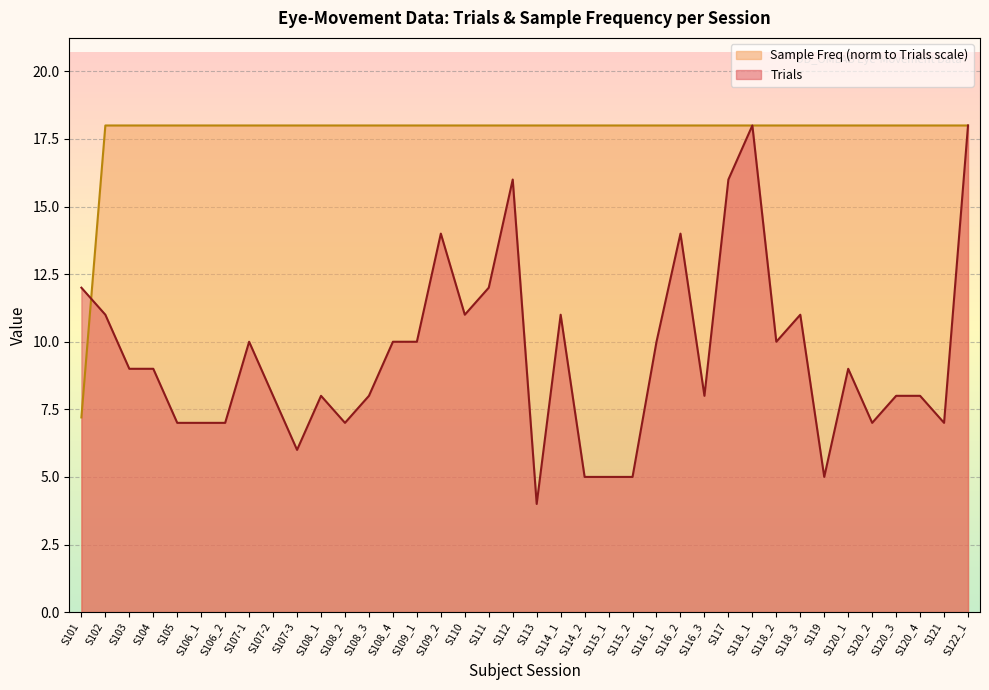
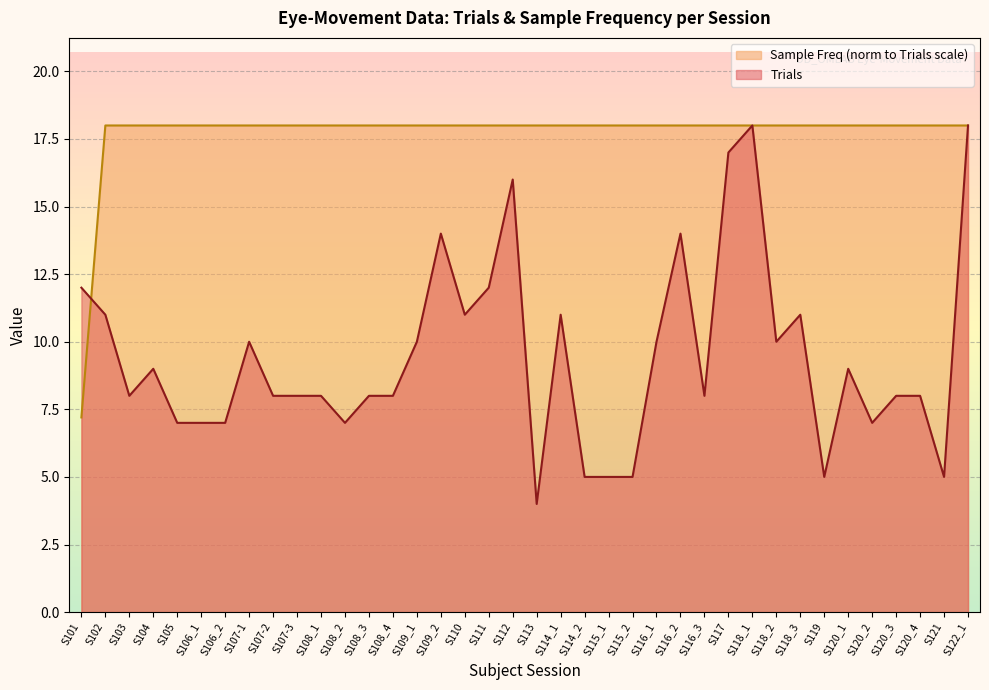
  {
    "Sample Freq (norm to Trials scale)": {
      "S101": 7.2,
      "S102": 18,
      "S103": 18,
      "S104": 18,
      "S105": 18,
      "S106_1": 18,
      "S106_2": 18,
      "S107-1": 18,
      "S107-2": 18,
      "S107-3": 18,
      "S108_1": 18,
      "S108_2": 18,
      "S108_3": 18,
      "S108_4": 18,
      "S109_1": 18,
      "S109_2": 18,
      "S110": 18,
      "S111": 18,
      "S112": 18,
      "S113": 18,
      "S114_1": 18,
      "S114_2": 18,
      "S115_1": 18,
      "S115_2": 18,
      "S116_1": 18,
      "S116_2": 18,
      "S116_3": 18,
      "S117": 18,
      "S118_2": 18,
      "S118_3": 18,
      "S119": 18,
      "S120_1": 18,
      "S120_2": 18,
      "S120_3": 18,
      "S120_4": 18,
      "S121": 18
    },
    "Trials": {
      "S101": 12,
      "S102": 11,
-     "S103": 9,
+     "S103": 8,
      "S104": 9,
      "S105": 7,
      "S106_1": 7,
      "S106_2": 7,
      "S107-1": 10,
      "S107-2": 8,
-     "S107-3": 6,
+     "S107-3": 8,
      "S108_1": 8,
      "S108_2": 7,
      "S108_3": 8,
-     "S108_4": 10,
+     "S108_4": 8,
      "S109_1": 10,
      "S109_2": 14,
      "S110": 11,
      "S111": 12,
      "S112": 16,
      "S113": 4,
      "S114_1": 11,
      "S114_2": 5,
      "S115_1": 5,
      "S115_2": 5,
      "S116_1": 10,
      "S116_2": 14,
      "S116_3": 8,
-     "S117": 16,
+     "S117": 17,
      "S118_2": 10,
      "S118_3": 11,
      "S119": 5,
      "S120_1": 9,
      "S120_2": 7,
      "S120_3": 8,
      "S120_4": 8,
-     "S121": 7
+     "S121": 5
    }
  }
